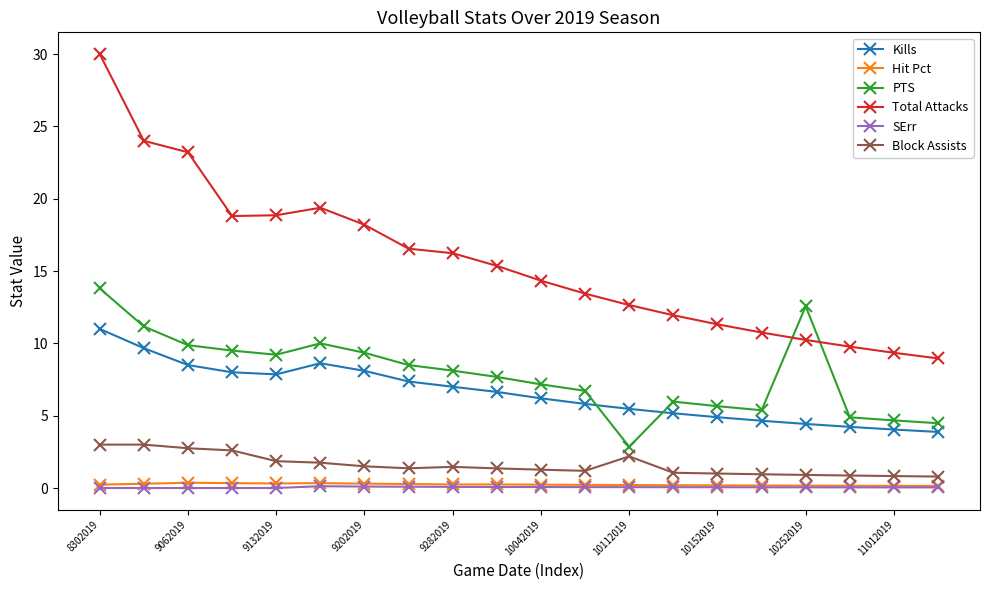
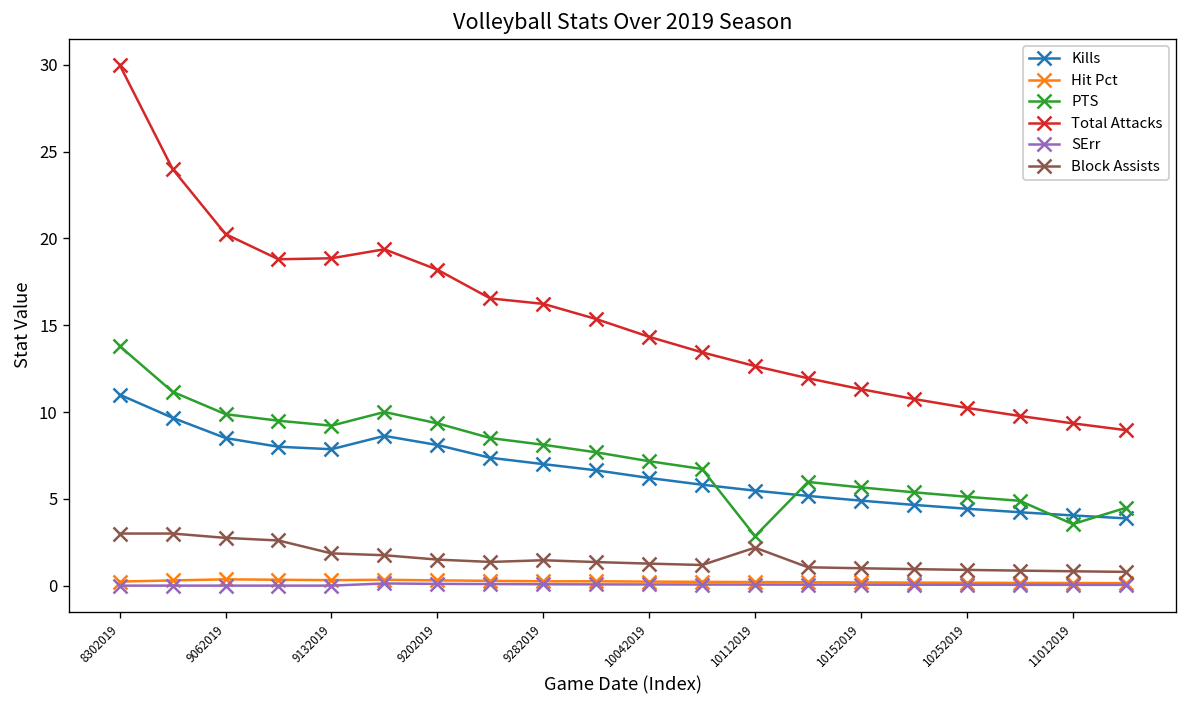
  {
    "Kills": {
      "8302019": 11.0,
      "9062019": 8.5,
      "9132019": 7.9,
      "9202019": 8.1,
      "9282019": 7.0,
      "10042019": 6.2,
      "10112019": 5.5,
      "10152019": 4.9,
      "10252019": 4.4,
      "11012019": 4.0
    },
    "Hit Pct": {
      "8302019": 0.2,
      "9062019": 0.4,
      "9132019": 0.3,
      "9202019": 0.3
    },
    "PTS": {
      "8302019": 13.8,
      "9062019": 9.9,
      "9132019": 9.2,
      "9202019": 9.4,
      "9282019": 8.1,
      "10042019": 7.2,
      "10112019": 2.9,
      "10152019": 5.7,
-     "10252019": 12.6,
-     "11012019": 4.7
+     "10252019": 5.1,
+     "11012019": 3.5
    },
    "Total Attacks": {
      "8302019": 30.0,
-     "9062019": 23.2,
+     "9062019": 20.3,
      "9132019": 18.9,
      "9202019": 18.2,
      "9282019": 16.2,
      "10042019": 14.3,
      "10112019": 12.6,
      "10152019": 11.3,
      "10252019": 10.2,
      "11012019": 9.3
    },
    "SErr": {
      "8302019": 0.0,
      "9062019": 0.0,
      "9132019": 0.0,
      "9202019": 0.1
    },
    "Block Assists": {
      "8302019": 3.0,
      "9062019": 2.8,
      "9132019": 1.9,
      "9202019": 1.5,
      "9282019": 1.5,
      "10042019": 1.3,
      "10112019": 2.2,
      "10152019": 1.0,
      "10252019": 0.9,
      "11012019": 0.8
    }
  }
